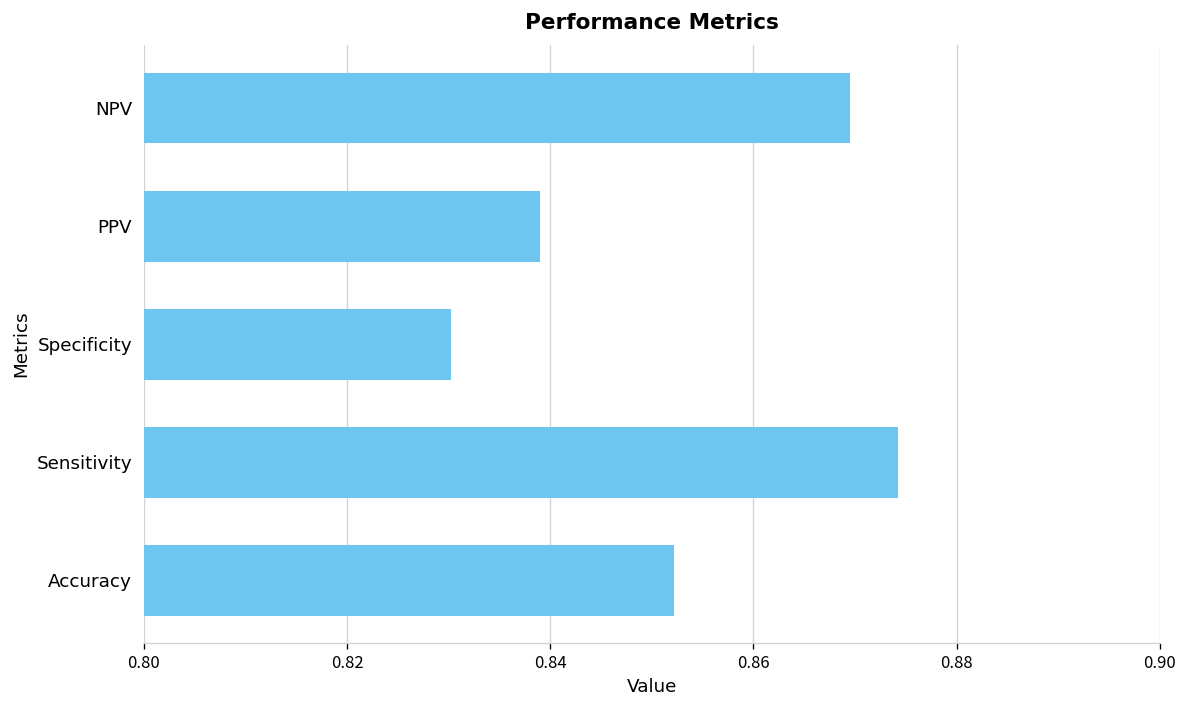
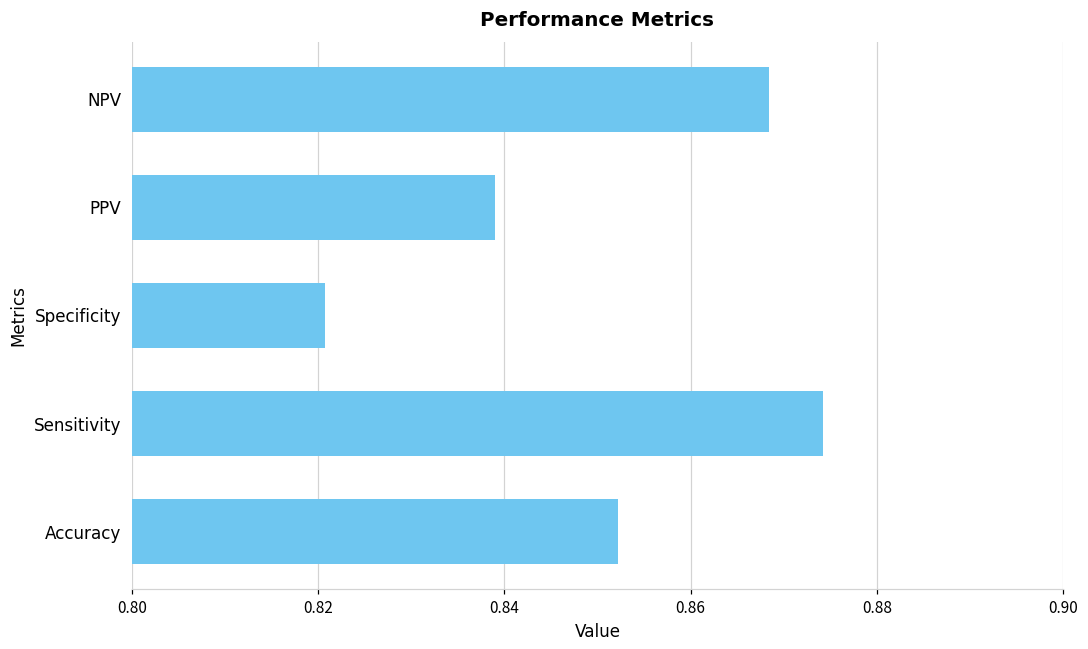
  {
-   "NPV": 0.869,
+   "NPV": 0.868,
    "PPV": 0.839,
-   "Specificity": 0.830,
+   "Specificity": 0.821,
    "Sensitivity": 0.874,
    "Accuracy": 0.852
  }
